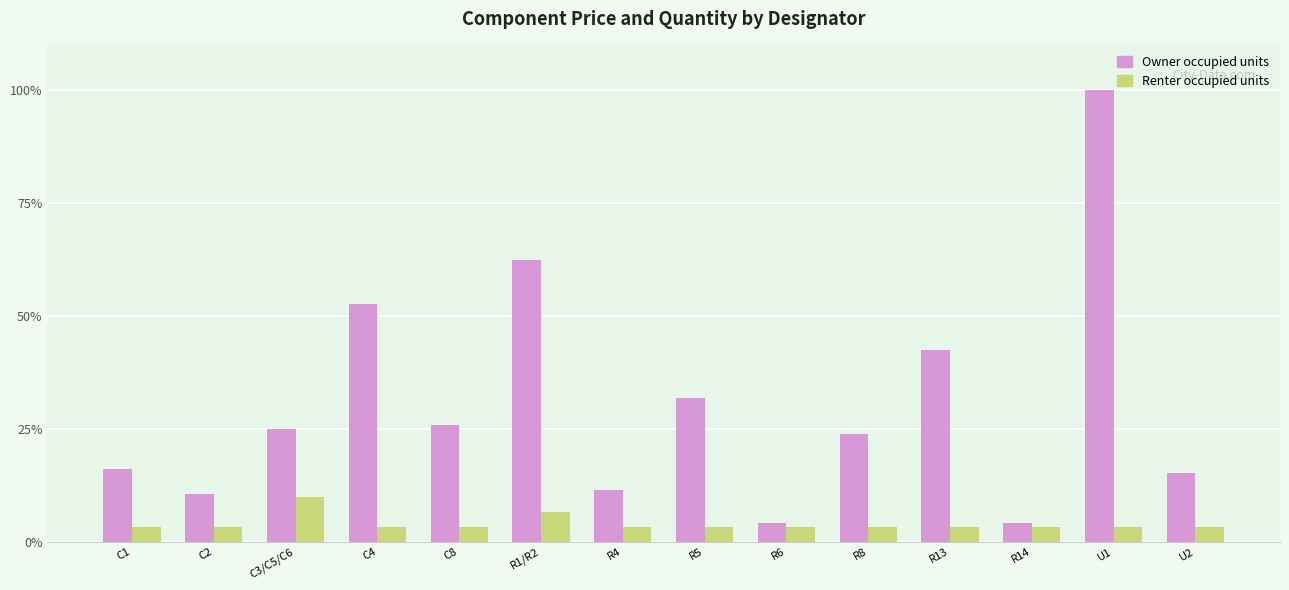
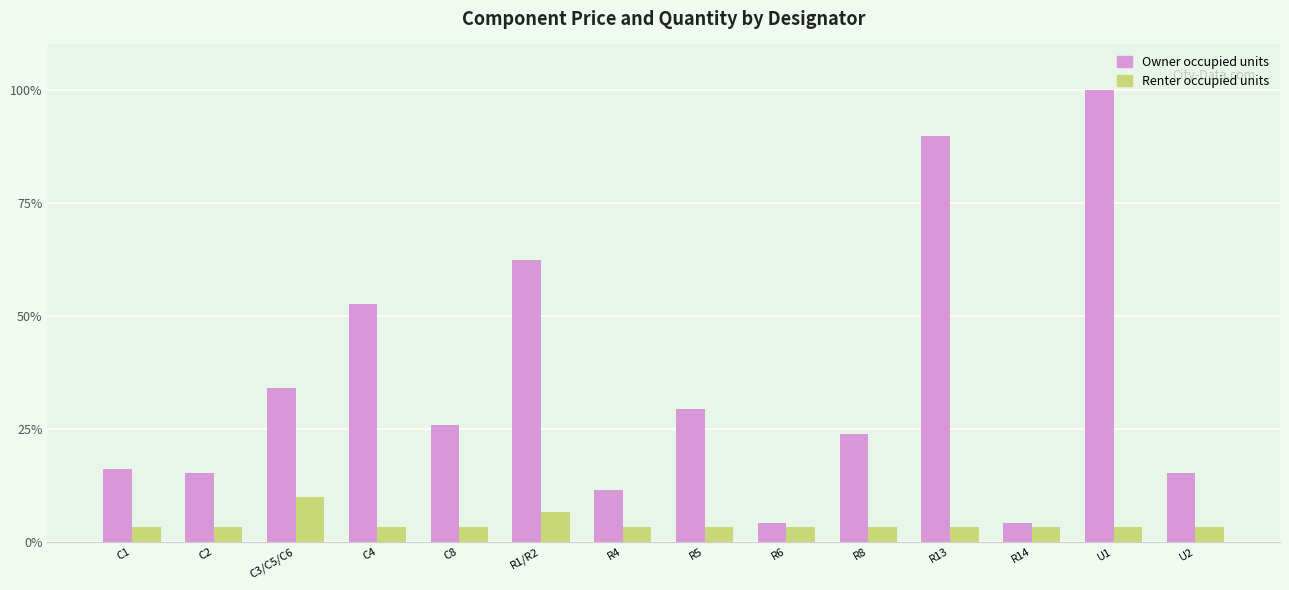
  {
    "Owner occupied units": {
      "C1": "16%",
-     "C2": "11%",
-     "C3/C5/C6": "25%",
+     "C2": "15%",
+     "C3/C5/C6": "34%",
      "C4": "53%",
      "C8": "26%",
      "R1/R2": "62%",
      "R4": "12%",
-     "R5": "32%",
+     "R5": "29%",
      "R6": "4%",
      "R8": "24%",
-     "R13": "42%",
+     "R13": "90%",
      "R14": "4%",
      "U1": "100%",
      "U2": "15%"
    },
    "Renter occupied units": {
      "C1": "3%",
      "C2": "3%",
      "C3/C5/C6": "10%",
      "C4": "3%",
      "C8": "3%",
      "R1/R2": "7%",
      "R4": "3%",
      "R5": "3%",
      "R6": "3%",
      "R8": "3%",
      "R13": "3%",
      "R14": "3%",
      "U1": "3%",
      "U2": "3%"
    }
  }
